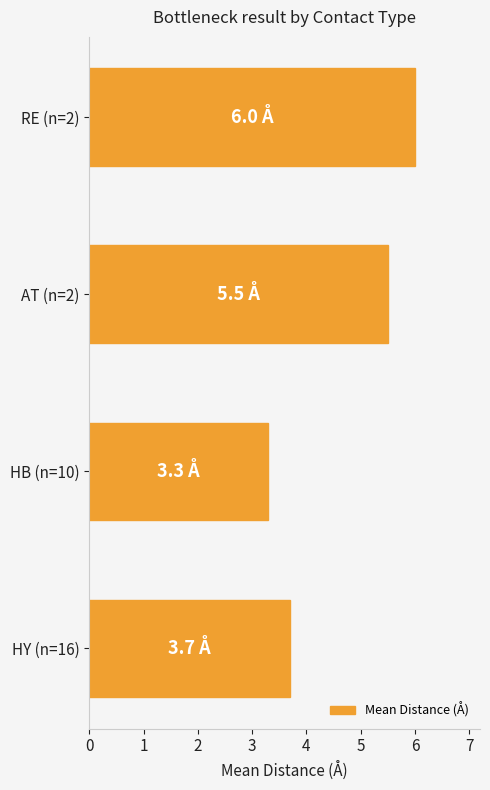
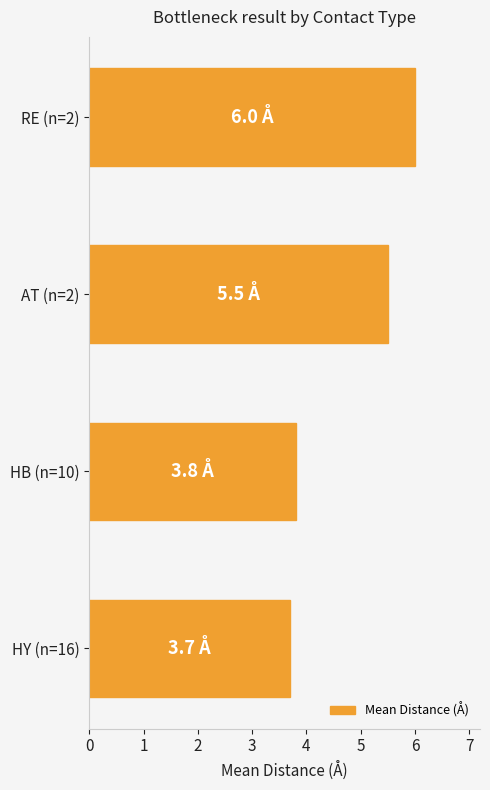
  {
    "RE (n=2)": 6.0,
    "AT (n=2)": 5.5,
-   "HB (n=10)": 3.3,
+   "HB (n=10)": 3.8,
    "HY (n=16)": 3.7
  }
